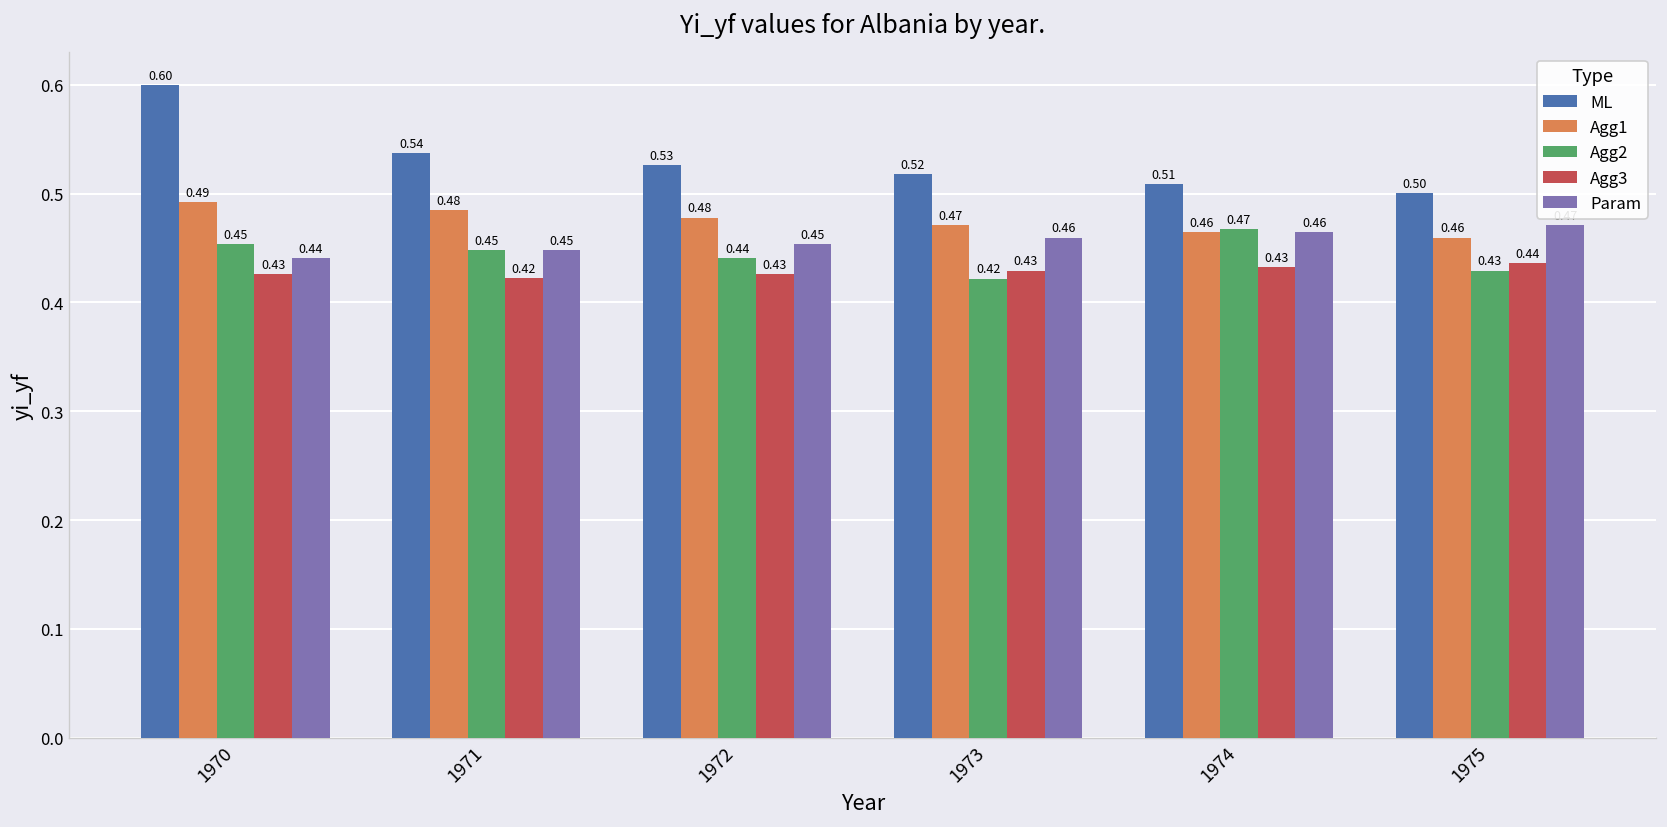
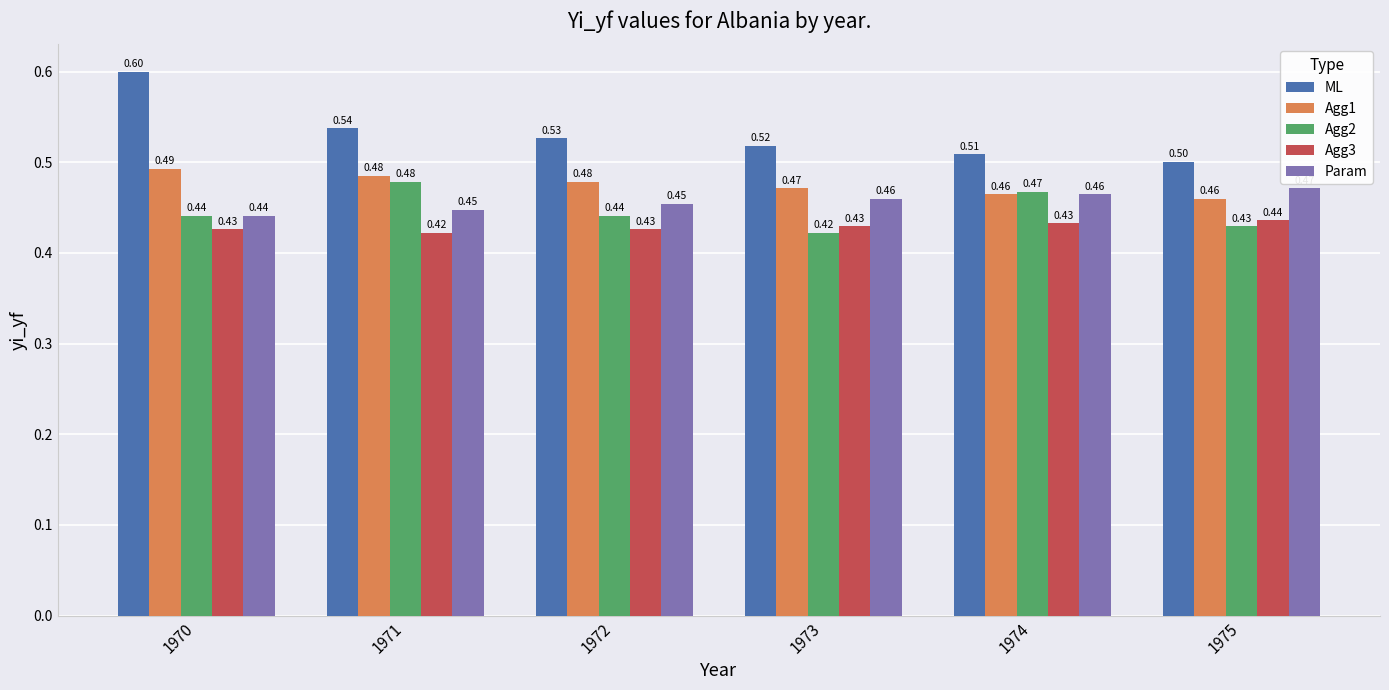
  {
    "Agg2": {
-     "1970": 0.45,
-     "1971": 0.45,
+     "1970": 0.44,
+     "1971": 0.48,
      "1972": 0.44,
      "1973": 0.42,
      "1974": 0.47,
      "1975": 0.43
    }
  }
